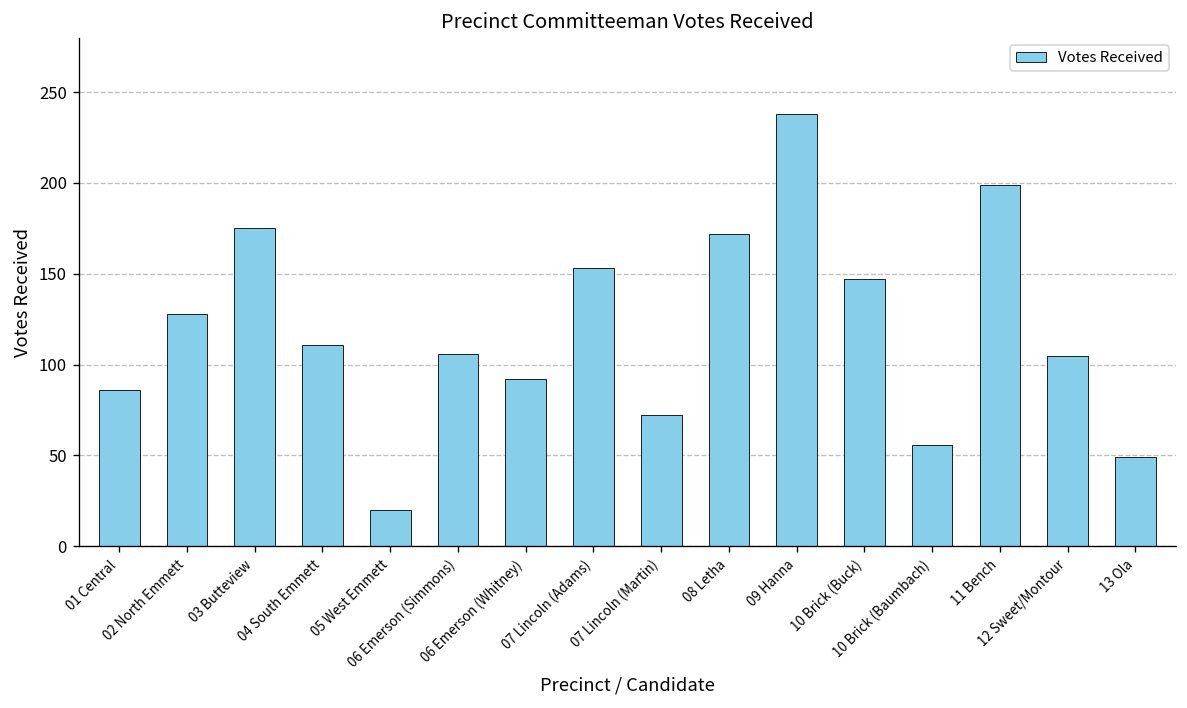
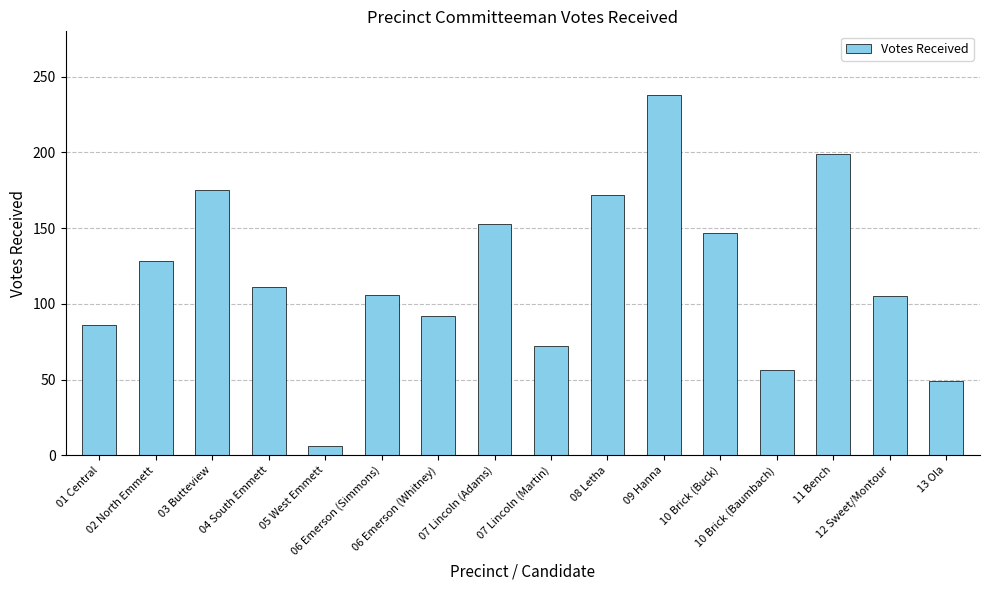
  {
    "01 Central": 86,
    "02 North Emmett": 128,
    "03 Butteview": 175,
    "04 South Emmett": 111,
-   "05 West Emmett": 20,
+   "05 West Emmett": 6,
    "06 Emerson (Simmons)": 106,
    "06 Emerson (Whitney)": 92,
    "07 Lincoln (Adams)": 153,
    "07 Lincoln (Martin)": 72,
    "08 Letha": 172,
    "09 Hanna": 238,
    "10 Brick (Buck)": 147,
    "10 Brick (Baumbach)": 56,
    "11 Bench": 199,
    "12 Sweet/Montour": 105,
    "13 Ola": 49
  }
